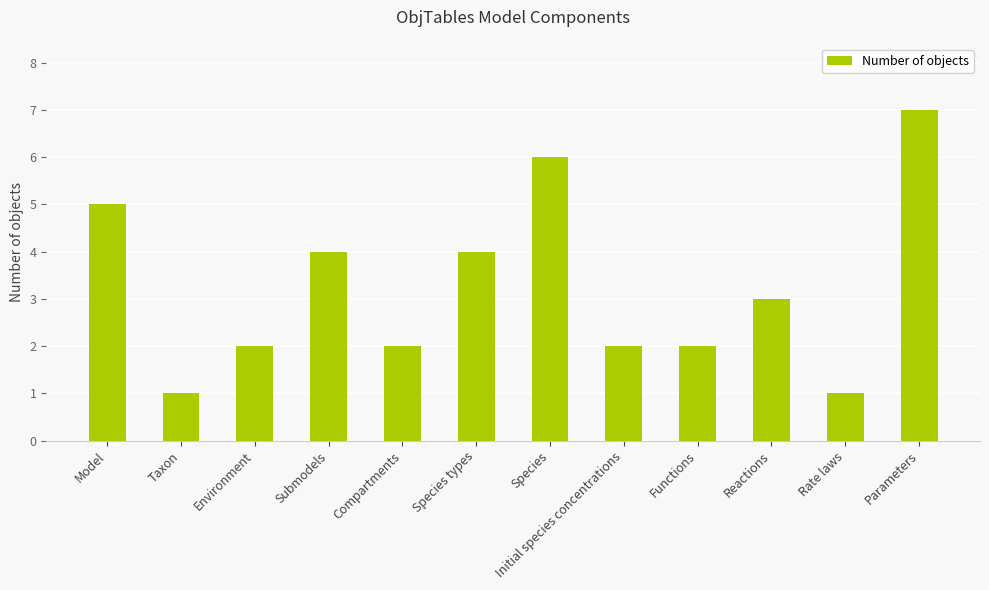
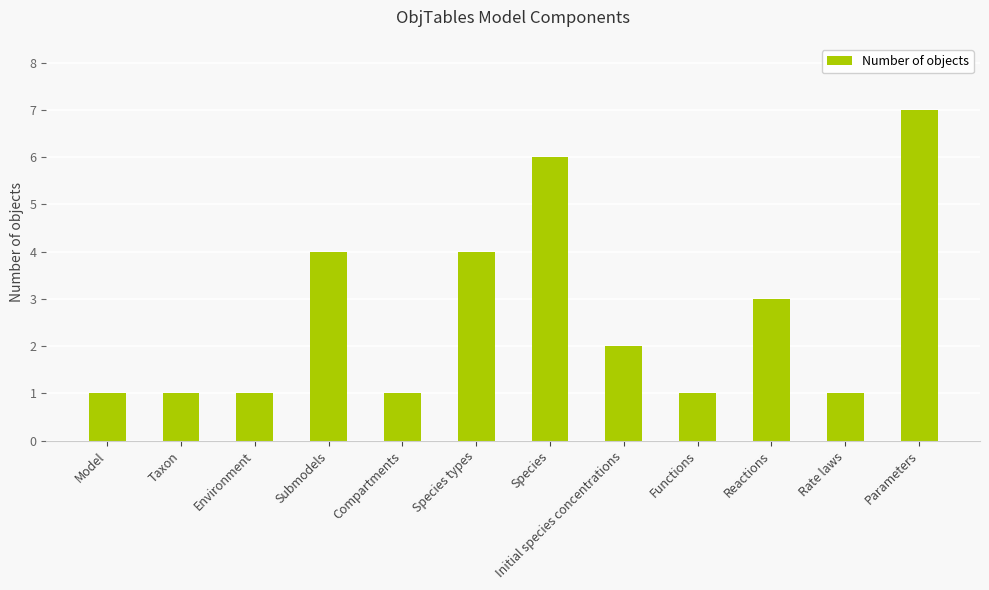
  {
-   "Model": 5,
+   "Model": 1,
    "Taxon": 1,
-   "Environment": 2,
+   "Environment": 1,
    "Submodels": 4,
-   "Compartments": 2,
+   "Compartments": 1,
    "Species types": 4,
    "Species": 6,
    "Initial species concentrations": 2,
-   "Functions": 2,
+   "Functions": 1,
    "Reactions": 3,
    "Rate laws": 1,
    "Parameters": 7
  }
